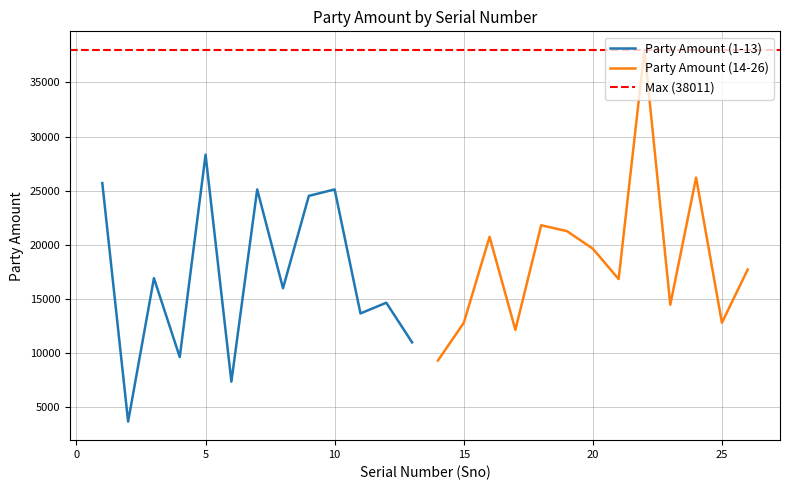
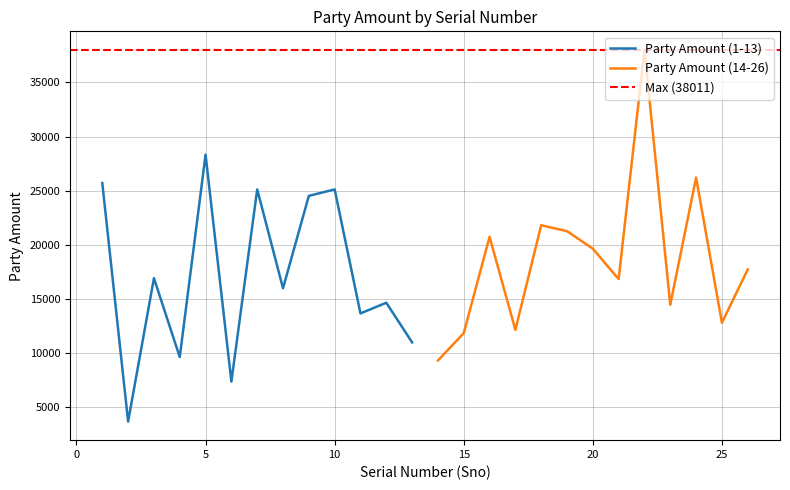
  {
    "Party Amount (1-13)": {
      "5": 28300,
      "10": 25100
    },
    "Party Amount (14-26)": {
-     "15": 12800,
+     "15": 11800,
      "20": 19600,
      "25": 12800
    }
  }
